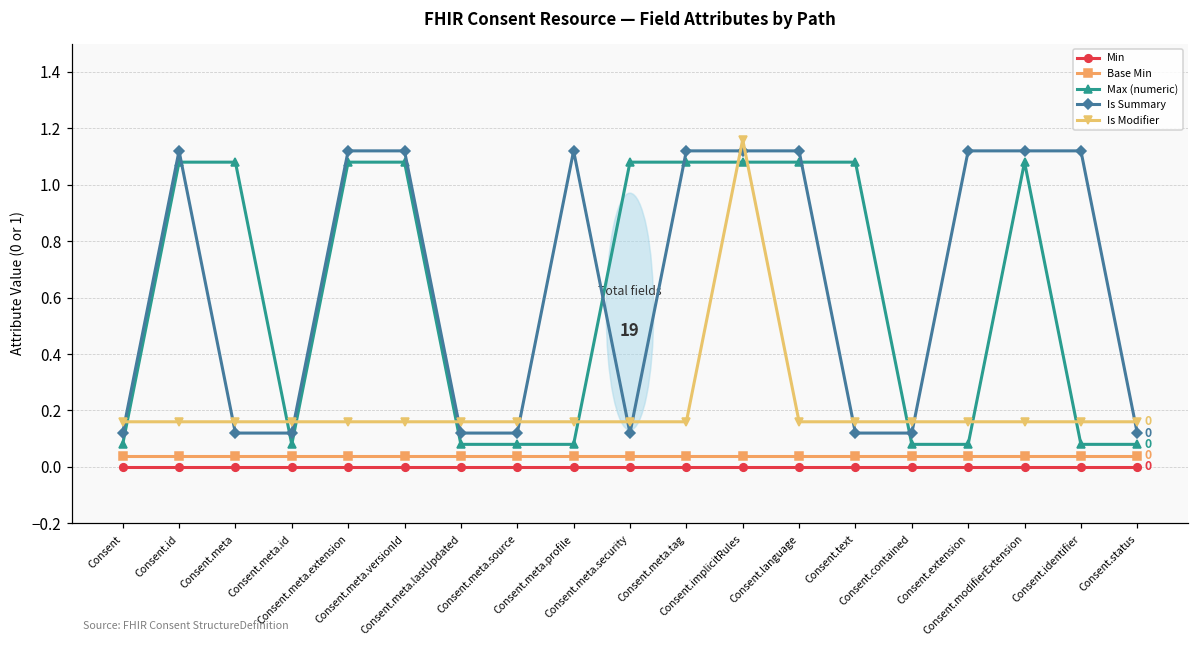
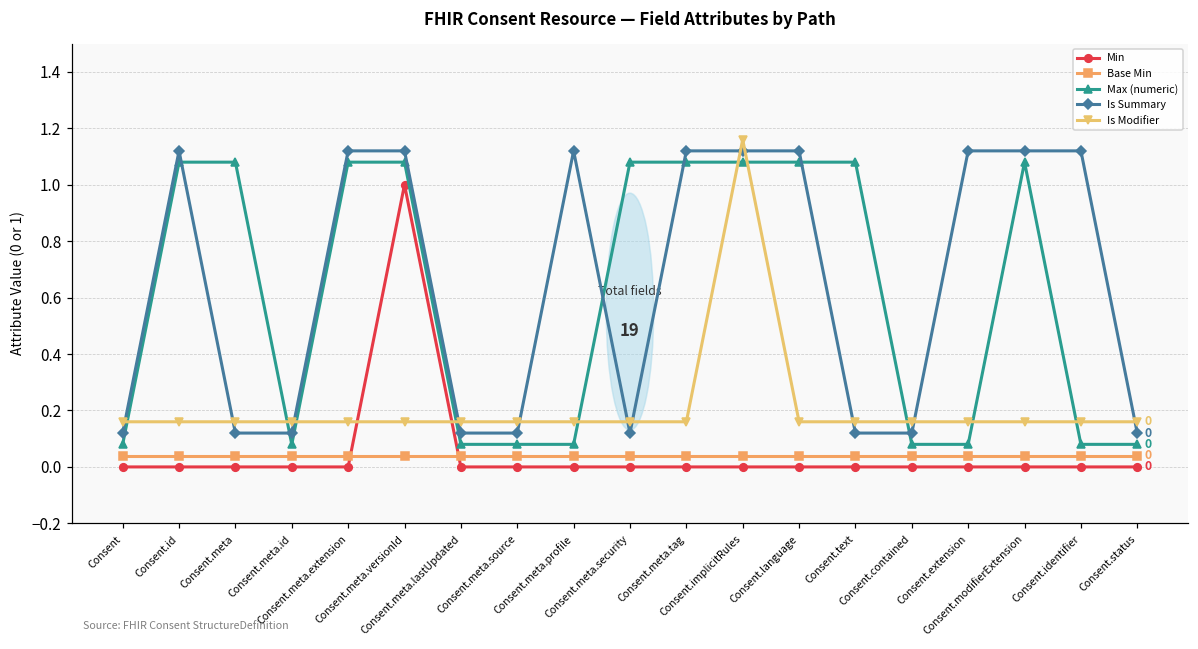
  {
    "Min": {
      "Consent": 0,
      "Consent.id": 0,
      "Consent.meta": 0,
      "Consent.meta.id": 0,
      "Consent.meta.extension": 0,
-     "Consent.meta.versionId": 0,
+     "Consent.meta.versionId": 1,
      "Consent.meta.lastUpdated": 0,
      "Consent.meta.source": 0,
      "Consent.meta.profile": 0,
      "Consent.meta.security": 0,
      "Consent.meta.tag": 0,
      "Consent.implicitRules": 0,
      "Consent.language": 0,
      "Consent.text": 0,
      "Consent.contained": 0,
      "Consent.extension": 0,
      "Consent.modifierExtension": 0,
      "Consent.identifier": 0
    }
  }
